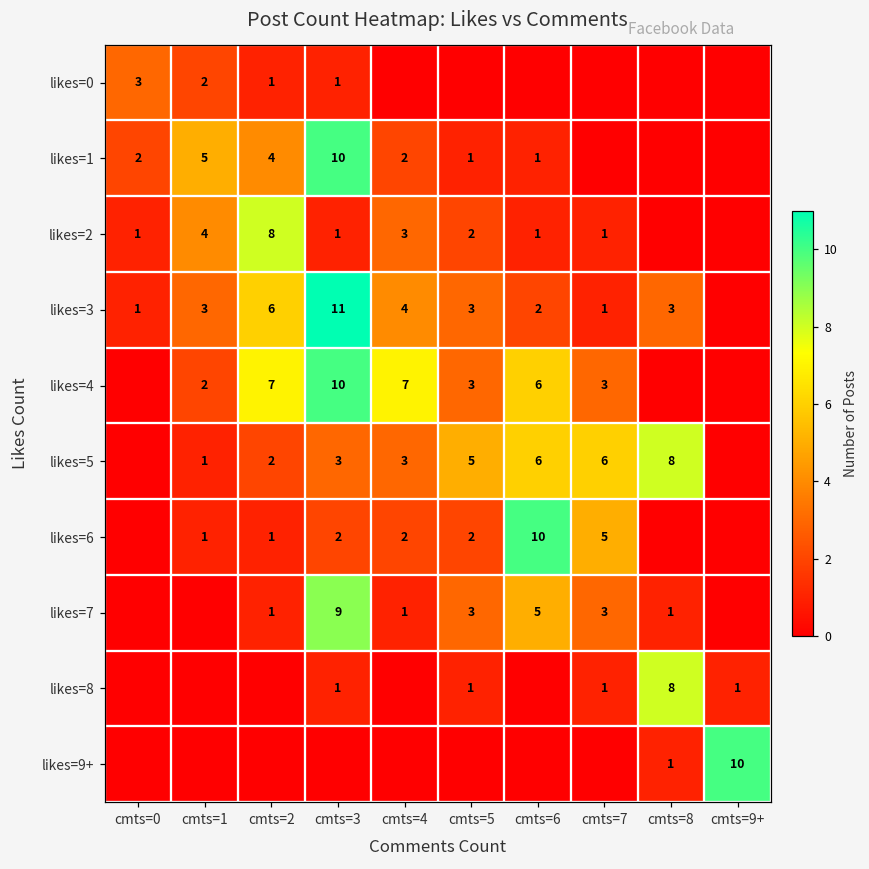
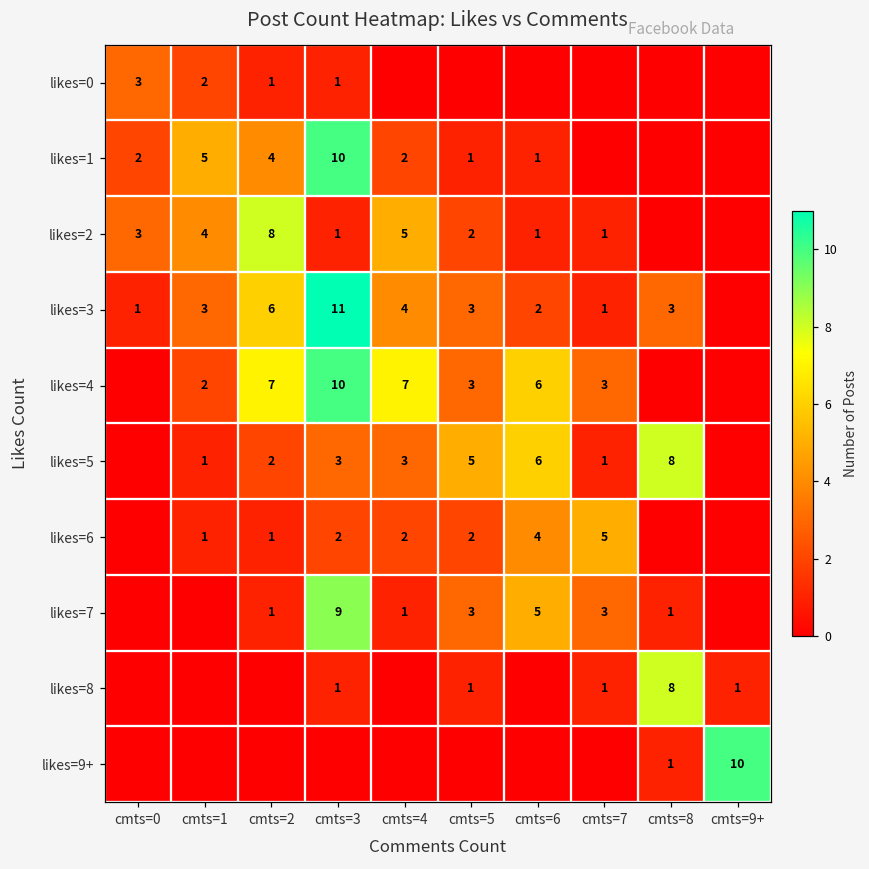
  {
    "likes=0": {
      "cmts=0": 3,
      "cmts=1": 2,
      "cmts=2": 1,
      "cmts=3": 1
    },
    "likes=1": {
      "cmts=0": 2,
      "cmts=1": 5,
      "cmts=2": 4,
      "cmts=3": 10,
      "cmts=4": 2,
      "cmts=5": 1,
      "cmts=6": 1
    },
    "likes=2": {
-     "cmts=0": 1,
+     "cmts=0": 3,
      "cmts=1": 4,
      "cmts=2": 8,
      "cmts=3": 1,
-     "cmts=4": 3,
+     "cmts=4": 5,
      "cmts=5": 2,
      "cmts=6": 1,
      "cmts=7": 1
    },
    "likes=3": {
      "cmts=0": 1,
      "cmts=1": 3,
      "cmts=2": 6,
      "cmts=3": 11,
      "cmts=4": 4,
      "cmts=5": 3,
      "cmts=6": 2,
      "cmts=7": 1,
      "cmts=8": 3
    },
    "likes=4": {
      "cmts=1": 2,
      "cmts=2": 7,
      "cmts=3": 10,
      "cmts=4": 7,
      "cmts=5": 3,
      "cmts=6": 6,
      "cmts=7": 3
    },
    "likes=5": {
      "cmts=1": 1,
      "cmts=2": 2,
      "cmts=3": 3,
      "cmts=4": 3,
      "cmts=5": 5,
      "cmts=6": 6,
-     "cmts=7": 6,
+     "cmts=7": 1,
      "cmts=8": 8
    },
    "likes=6": {
      "cmts=1": 1,
      "cmts=2": 1,
      "cmts=3": 2,
      "cmts=4": 2,
      "cmts=5": 2,
-     "cmts=6": 10,
+     "cmts=6": 4,
      "cmts=7": 5
    },
    "likes=7": {
      "cmts=2": 1,
      "cmts=3": 9,
      "cmts=4": 1,
      "cmts=5": 3,
      "cmts=6": 5,
      "cmts=7": 3,
      "cmts=8": 1
    },
    "likes=8": {
      "cmts=3": 1,
      "cmts=5": 1,
      "cmts=7": 1,
      "cmts=8": 8,
      "cmts=9+": 1
    },
    "likes=9+": {
      "cmts=8": 1,
      "cmts=9+": 10
    }
  }
